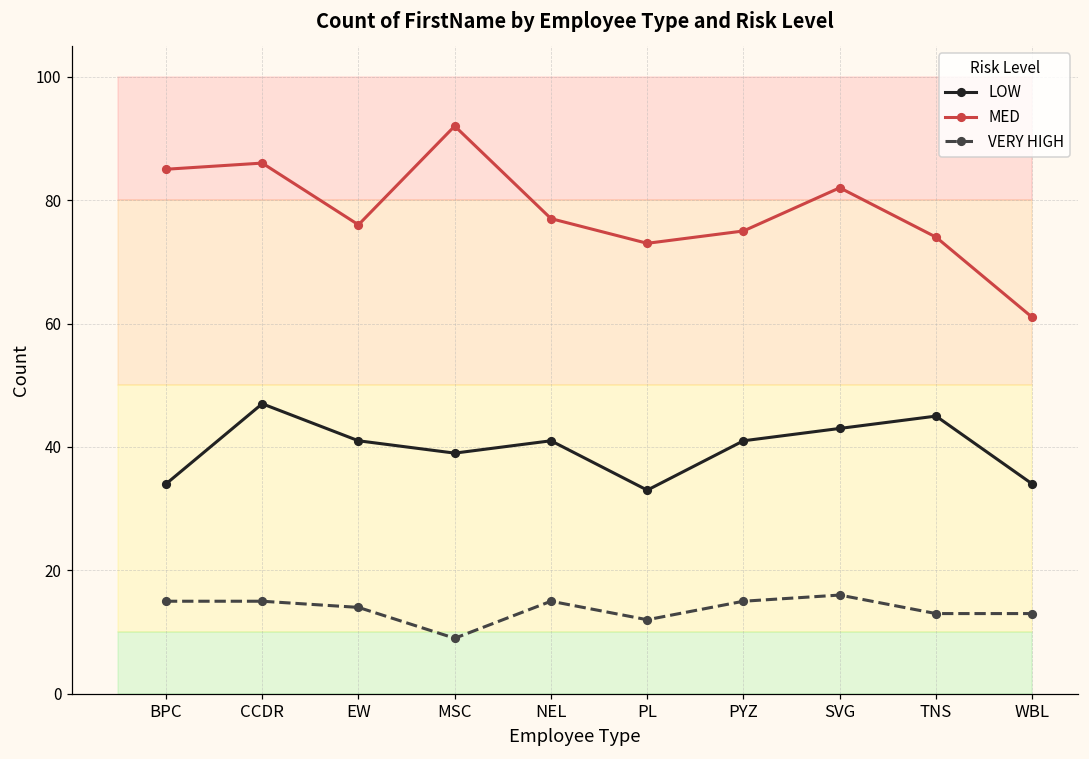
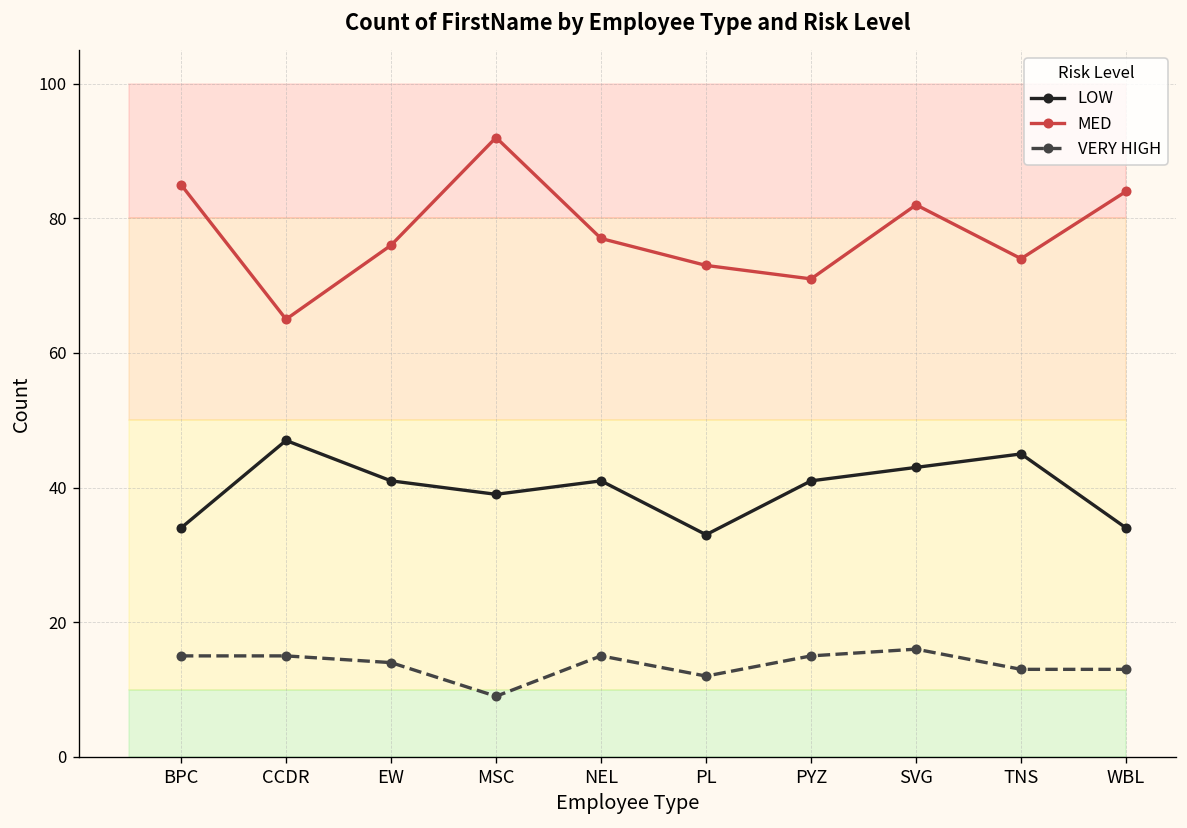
  {
    "MED": {
      "BPC": 85,
-     "CCDR": 86,
+     "CCDR": 65,
      "EW": 76,
      "MSC": 92,
      "NEL": 77,
      "PL": 73,
-     "PYZ": 75,
+     "PYZ": 71,
      "SVG": 82,
      "TNS": 74,
-     "WBL": 61
+     "WBL": 84
    }
  }
